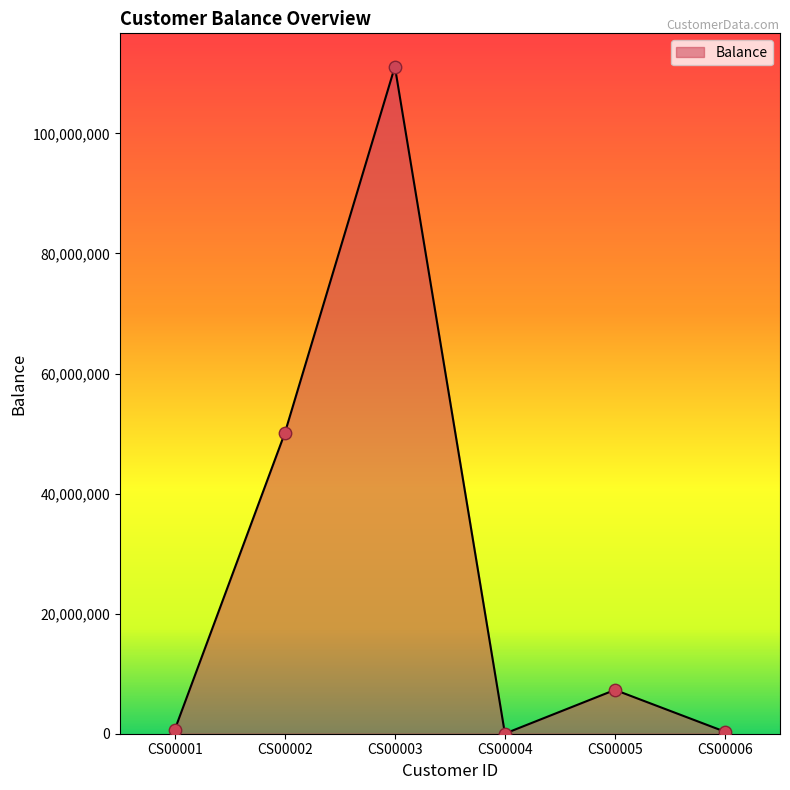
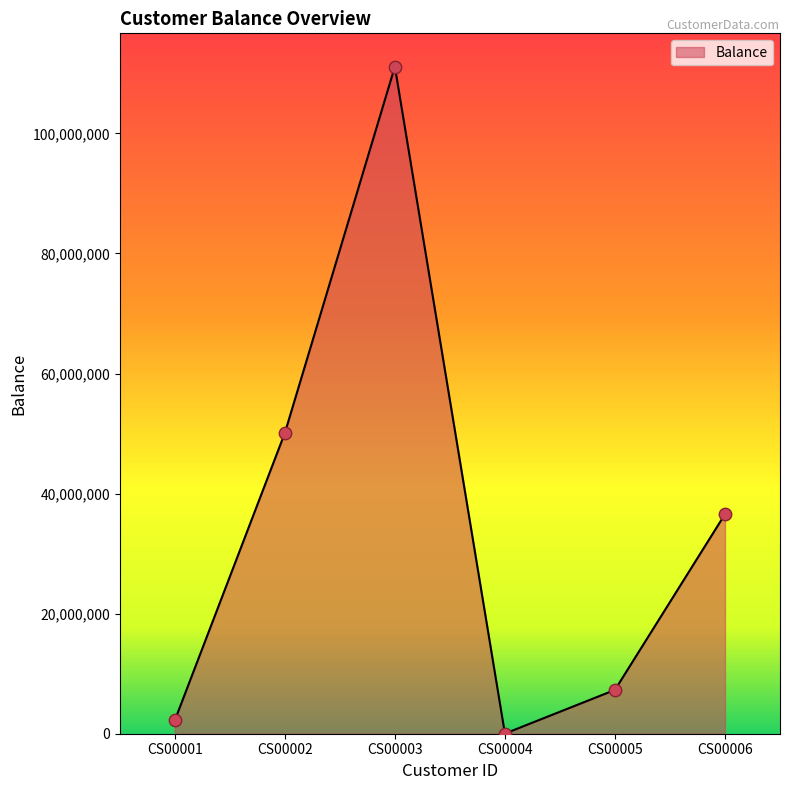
  {
-   "CS00001": "1,000,000",
+   "CS00001": "2,000,000",
    "CS00002": "50,000,000",
    "CS00003": "111,000,000",
    "CS00004": "0",
    "CS00005": "7,000,000",
-   "CS00006": "0"
+   "CS00006": "37,000,000"
  }
